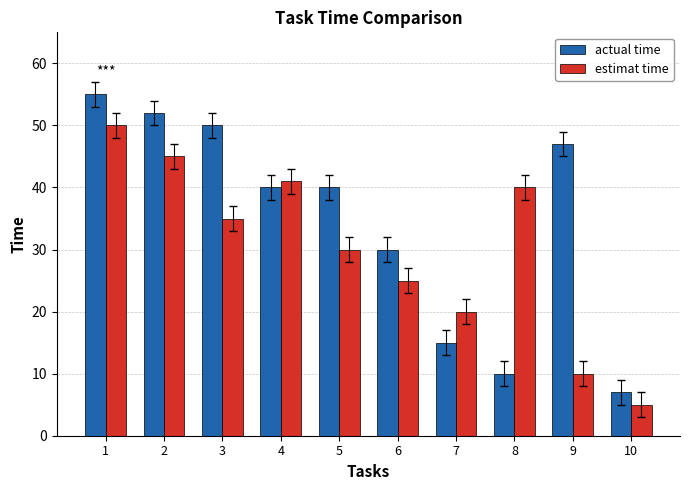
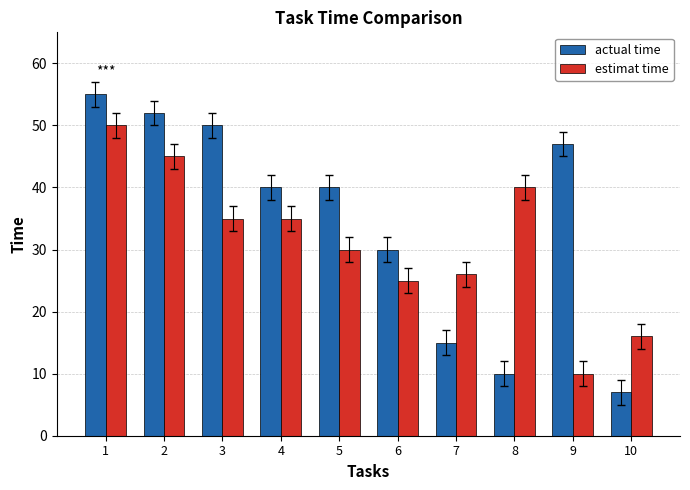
  {
    "actual time": {
      "1": 55,
      "2": 52,
      "3": 50,
      "4": 40,
      "5": 40,
      "6": 30,
      "7": 15,
      "8": 10,
      "9": 47,
      "10": 7
    },
    "estimat time": {
      "1": 50,
      "2": 45,
      "3": 35,
-     "4": 41,
+     "4": 35,
      "5": 30,
      "6": 25,
-     "7": 20,
+     "7": 26,
      "8": 40,
      "9": 10,
-     "10": 5
+     "10": 16
    }
  }
